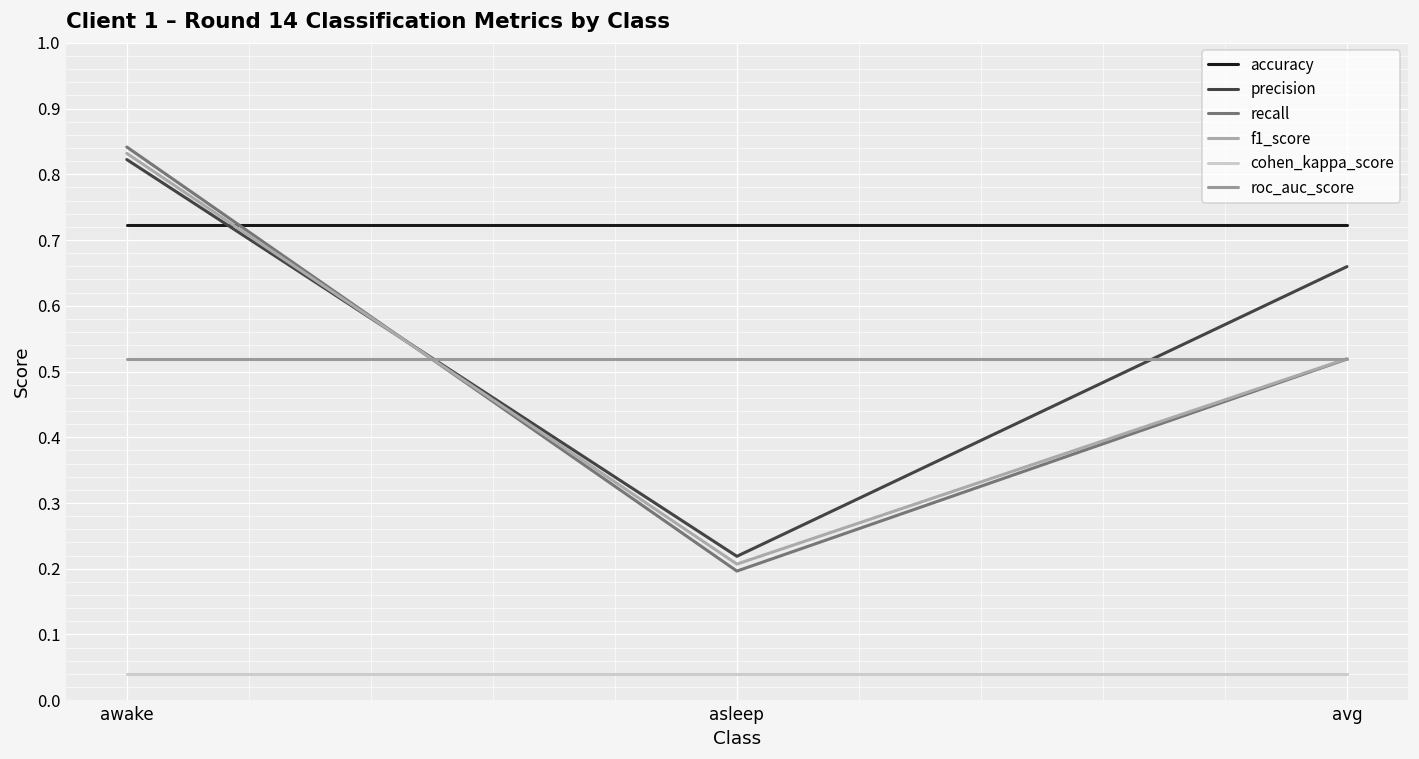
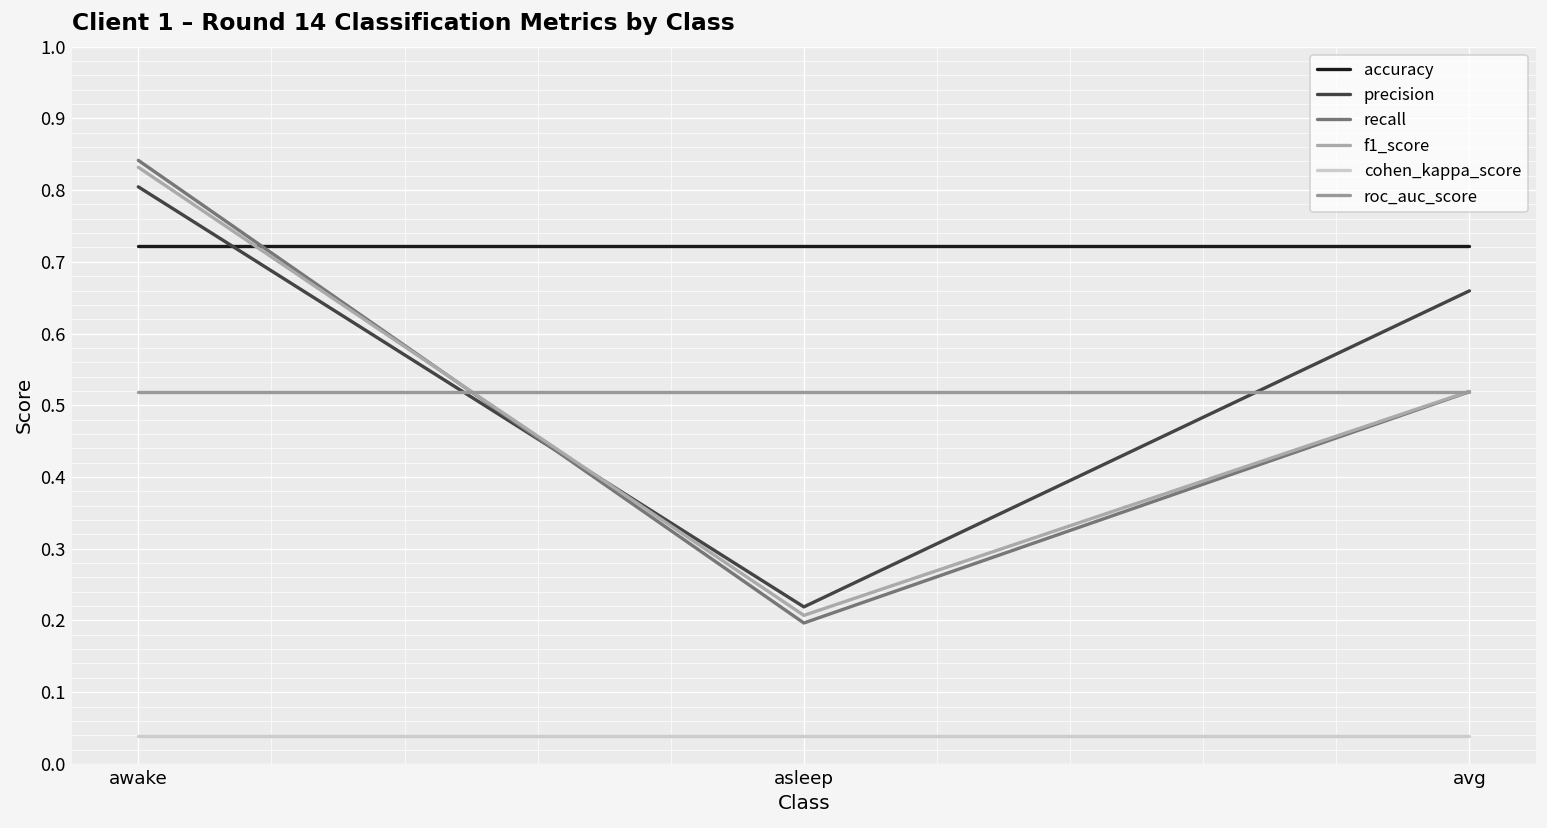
  {
    "accuracy": {
      "awake": 0.72,
      "asleep": 0.72,
      "avg": 0.72
    },
    "precision": {
-     "awake": 0.82,
+     "awake": 0.80,
      "asleep": 0.22,
      "avg": 0.66
    }
  }
